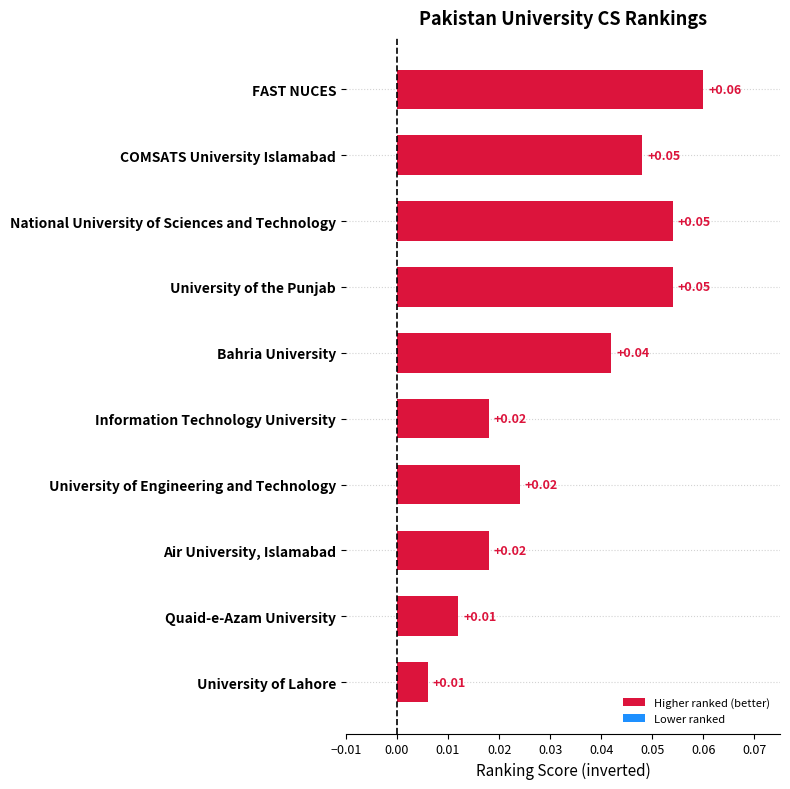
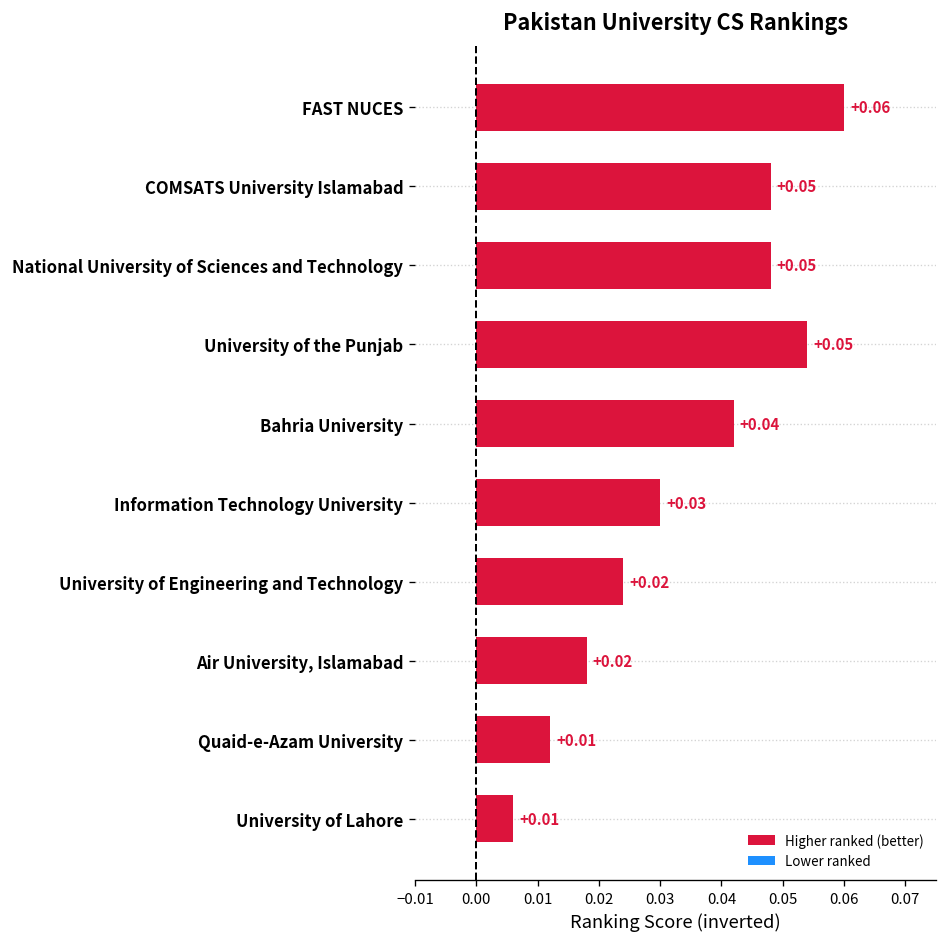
  {
    "FAST NUCES": "+0.06",
    "COMSATS University Islamabad": "+0.05",
-   "National University of Sciences and Technology": "0.054",
+   "National University of Sciences and Technology": "0.048",
    "University of the Punjab": "+0.05",
    "Bahria University": "+0.04",
-   "Information Technology University": "+0.02",
+   "Information Technology University": "+0.03",
    "University of Engineering and Technology": "+0.02",
    "Air University, Islamabad": "+0.02",
    "Quaid-e-Azam University": "+0.01",
    "University of Lahore": "+0.01"
  }
